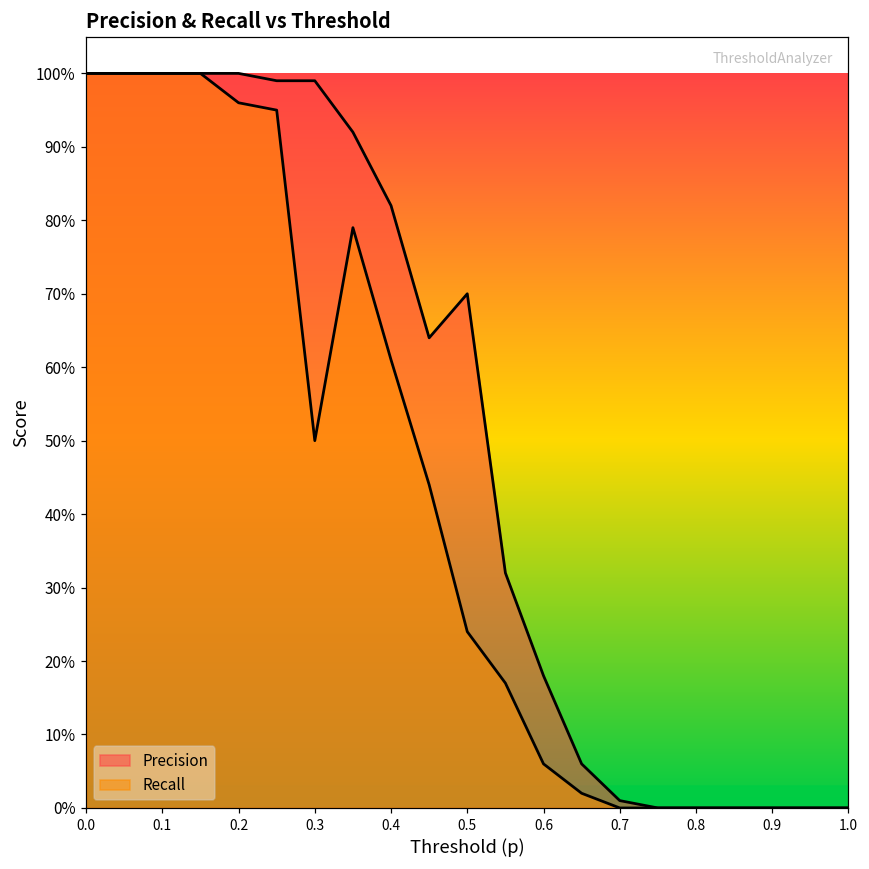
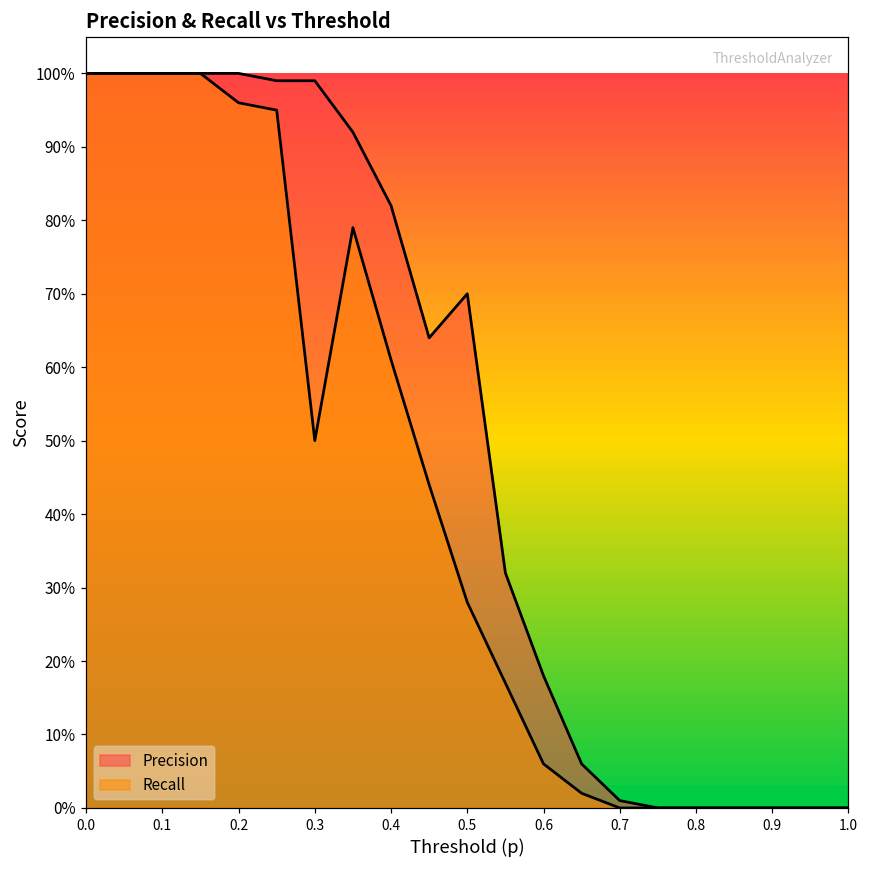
  {
    "Precision": {
      "0.2": "100%",
      "0.3": "99%",
      "0.4": "82%",
      "0.5": "70%",
      "0.6": "18%"
    },
    "Recall": {
      "0.2": "96%",
      "0.3": "50%",
      "0.4": "61%",
-     "0.5": "24%",
+     "0.5": "28%",
      "0.6": "6%"
    }
  }
